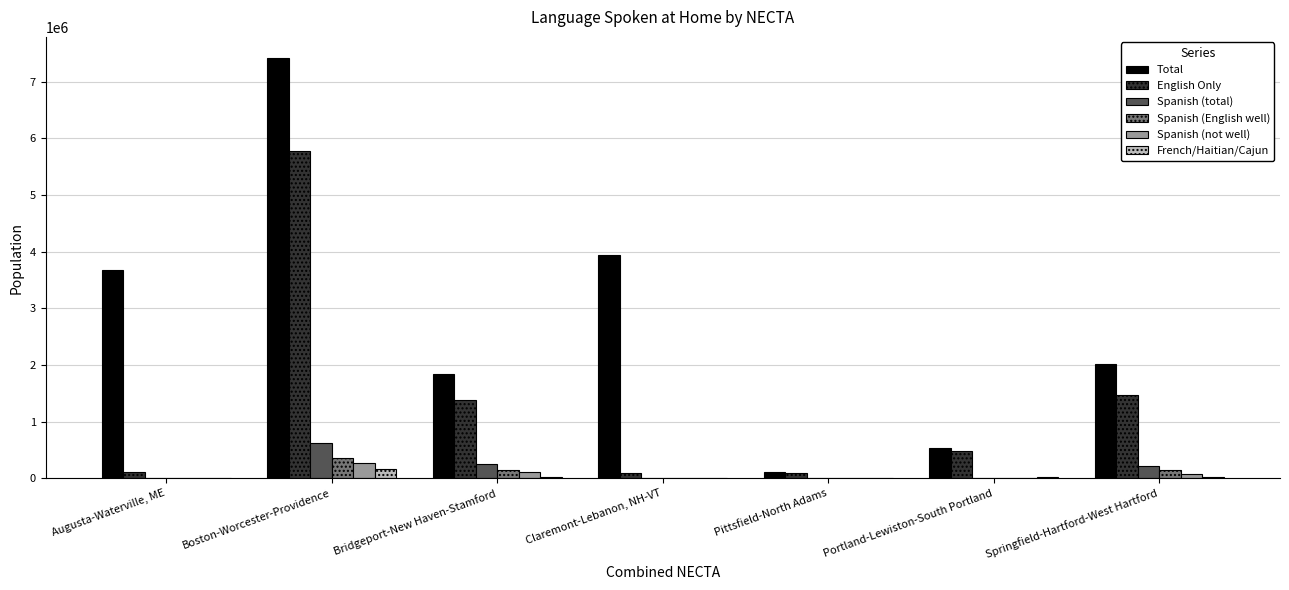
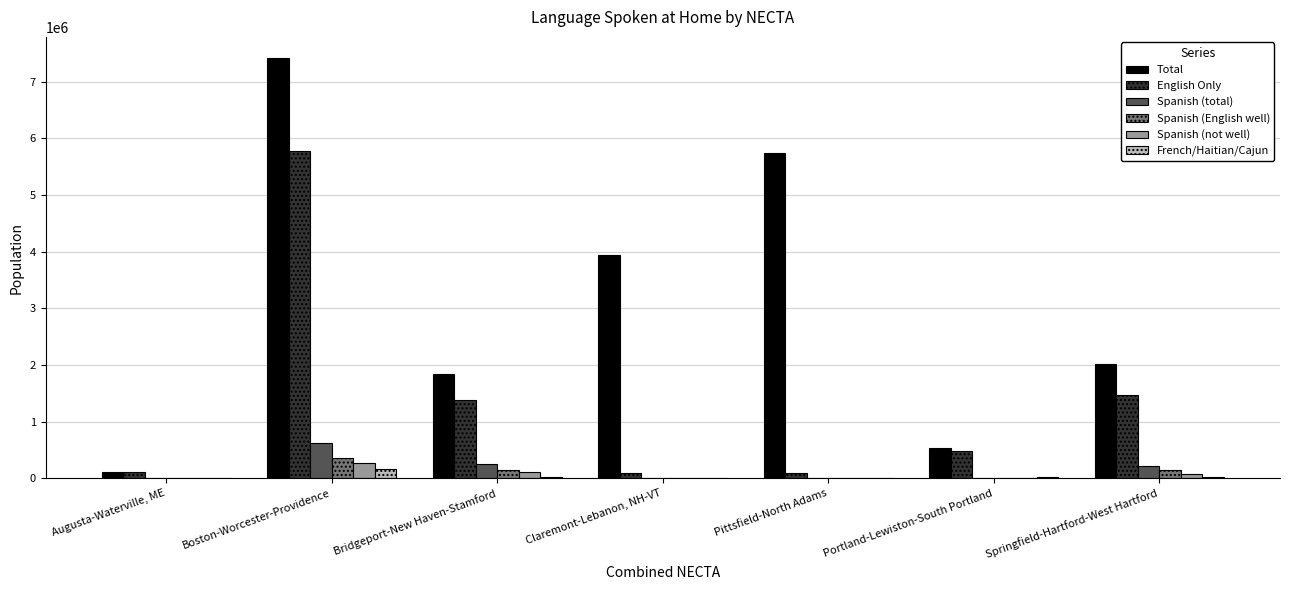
  {
    "Total": {
-     "Augusta-Waterville, ME": 3700000,
+     "Augusta-Waterville, ME": 100000,
      "Boston-Worcester-Providence": 7400000,
      "Bridgeport-New Haven-Stamford": 1800000,
      "Claremont-Lebanon, NH-VT": 3900000,
-     "Pittsfield-North Adams": 100000,
+     "Pittsfield-North Adams": 5700000,
      "Portland-Lewiston-South Portland": 500000,
      "Springfield-Hartford-West Hartford": 2000000
    }
  }
